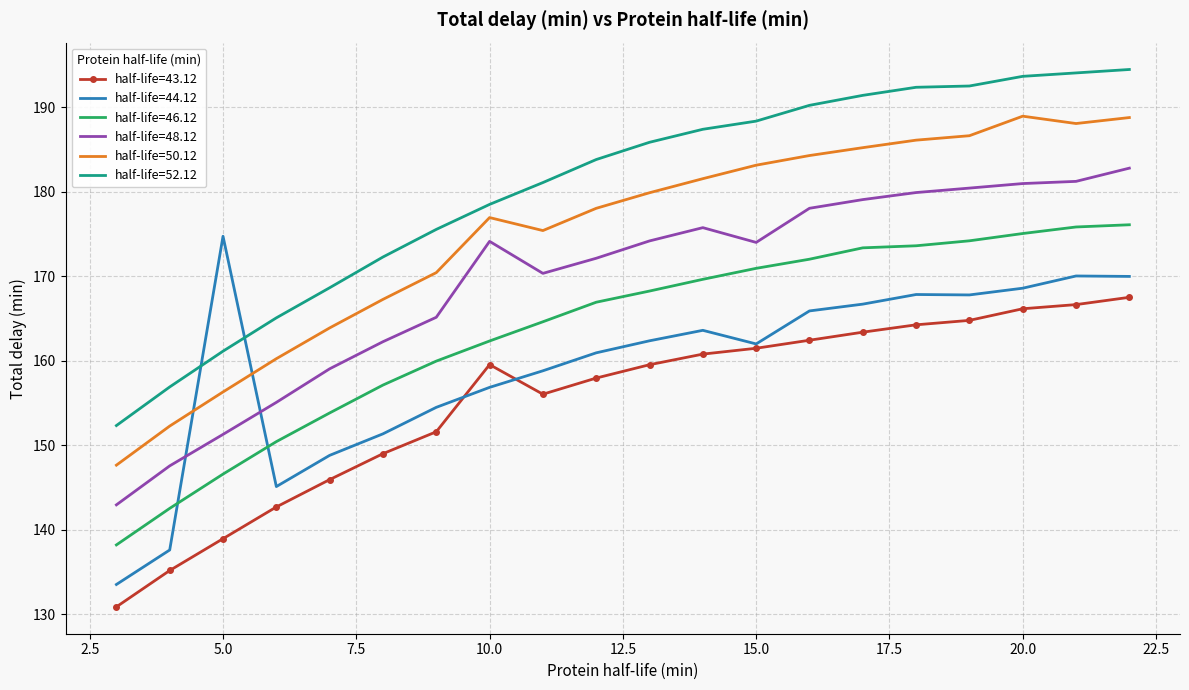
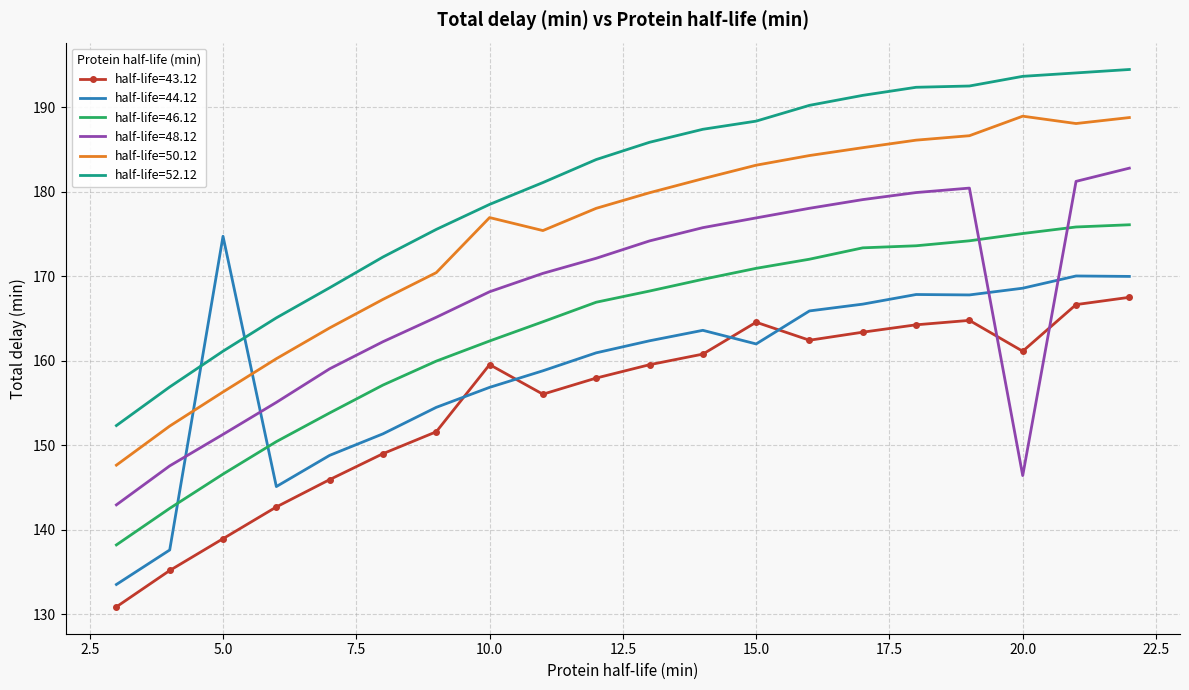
  {
    "half-life=43.12": {
      "5.0": 139,
      "10.0": 160,
-     "15.0": 161,
-     "20.0": 166
+     "15.0": 165,
+     "20.0": 161
    },
    "half-life=44.12": {
      "5.0": 175,
      "10.0": 157,
      "15.0": 162,
      "20.0": 169
    },
    "half-life=48.12": {
      "5.0": 151,
-     "10.0": 174,
-     "15.0": 174,
-     "20.0": 181
+     "10.0": 168,
+     "15.0": 177,
+     "20.0": 146
    },
    "half-life=50.12": {
      "5.0": 156,
      "10.0": 177,
      "15.0": 183,
      "20.0": 189
    }
  }
